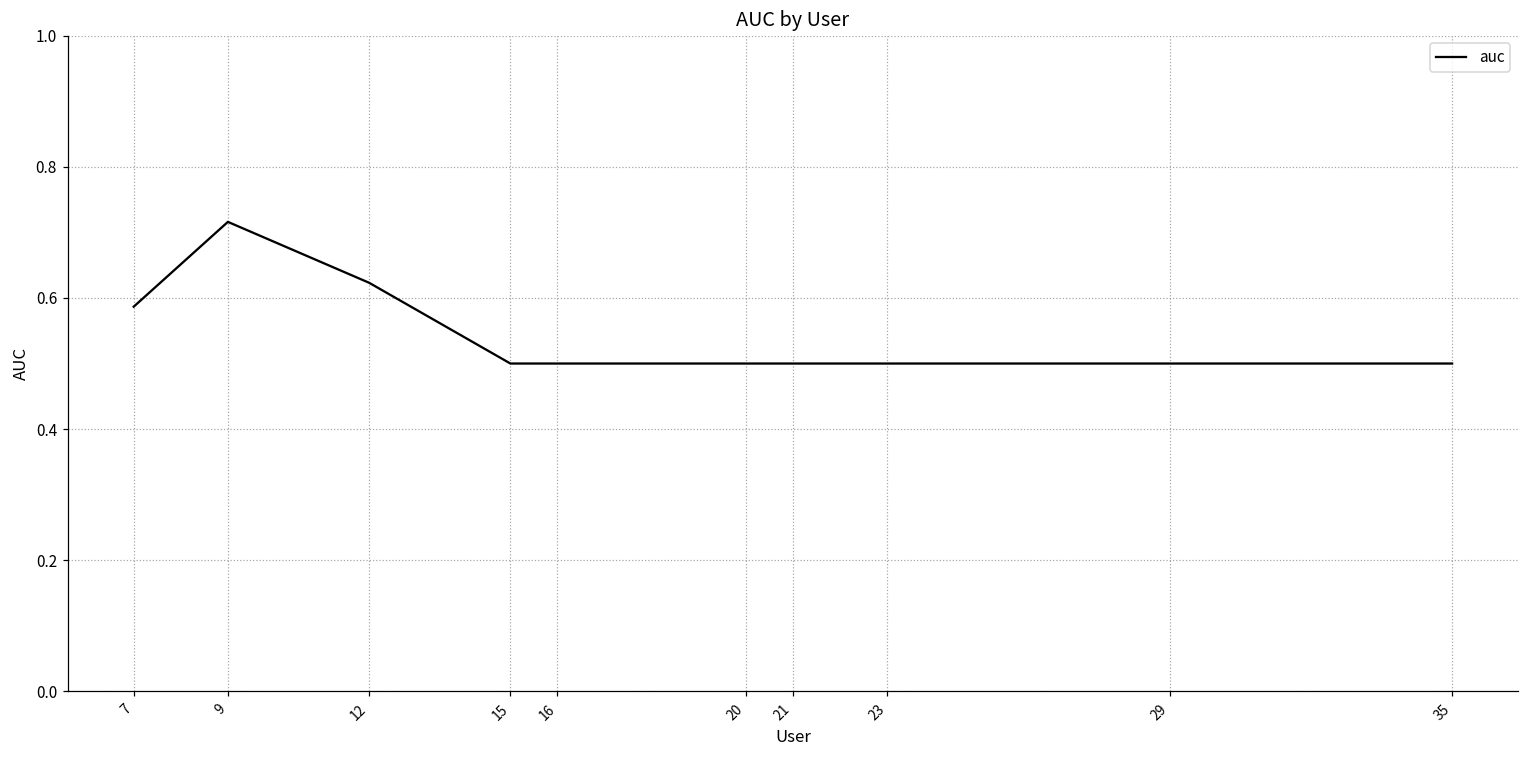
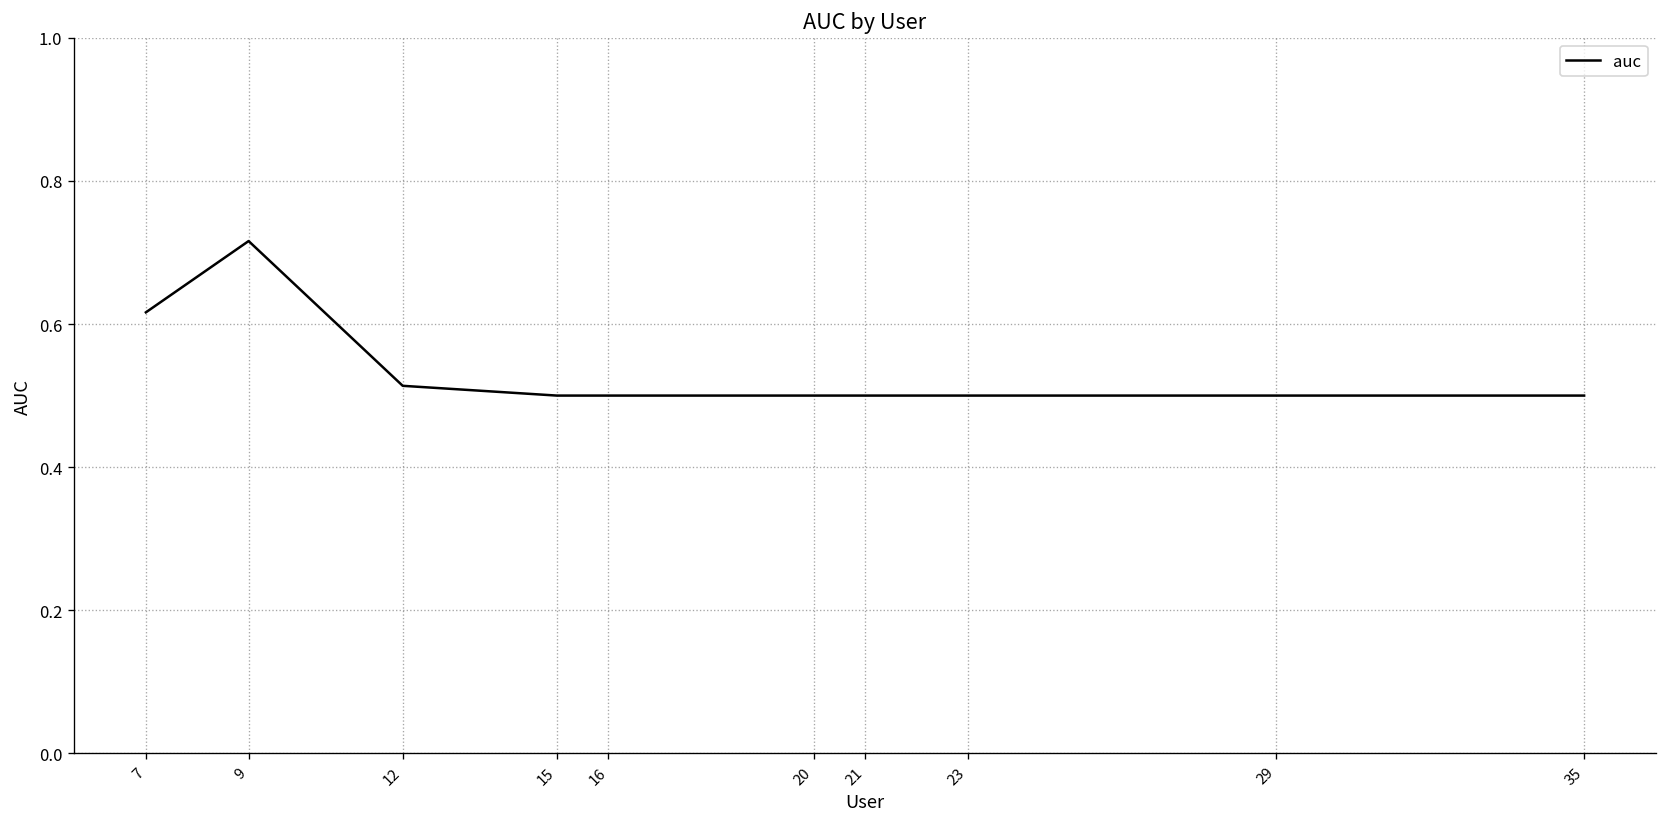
  {
-   "7": 0.59,
+   "7": 0.62,
    "9": 0.72,
-   "12": 0.62,
+   "12": 0.51,
    "15": 0.50,
    "16": 0.50,
    "20": 0.50,
    "21": 0.50,
    "23": 0.50,
    "29": 0.50,
    "35": 0.50
  }
